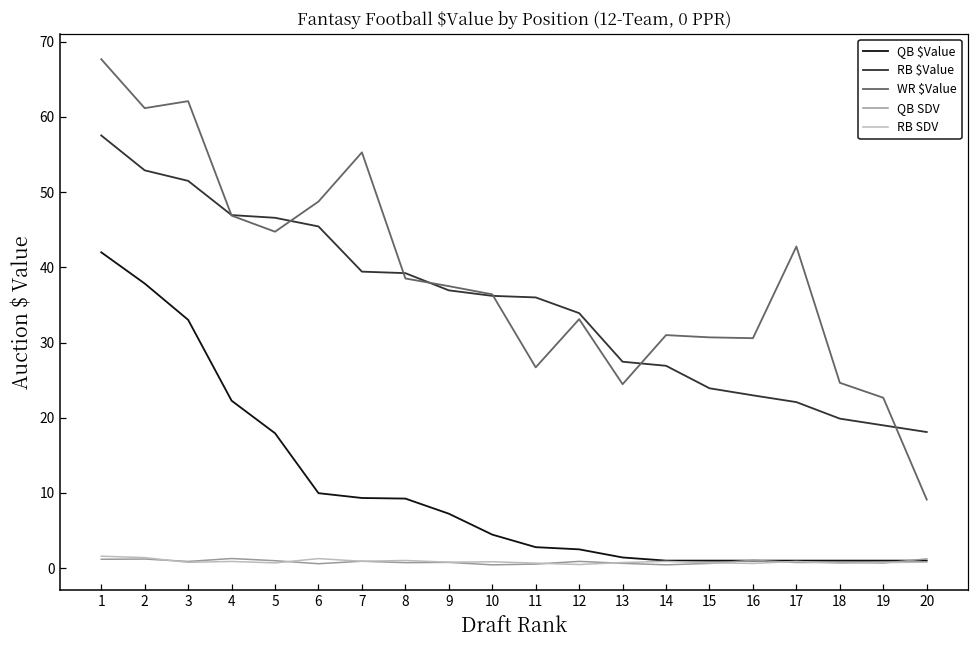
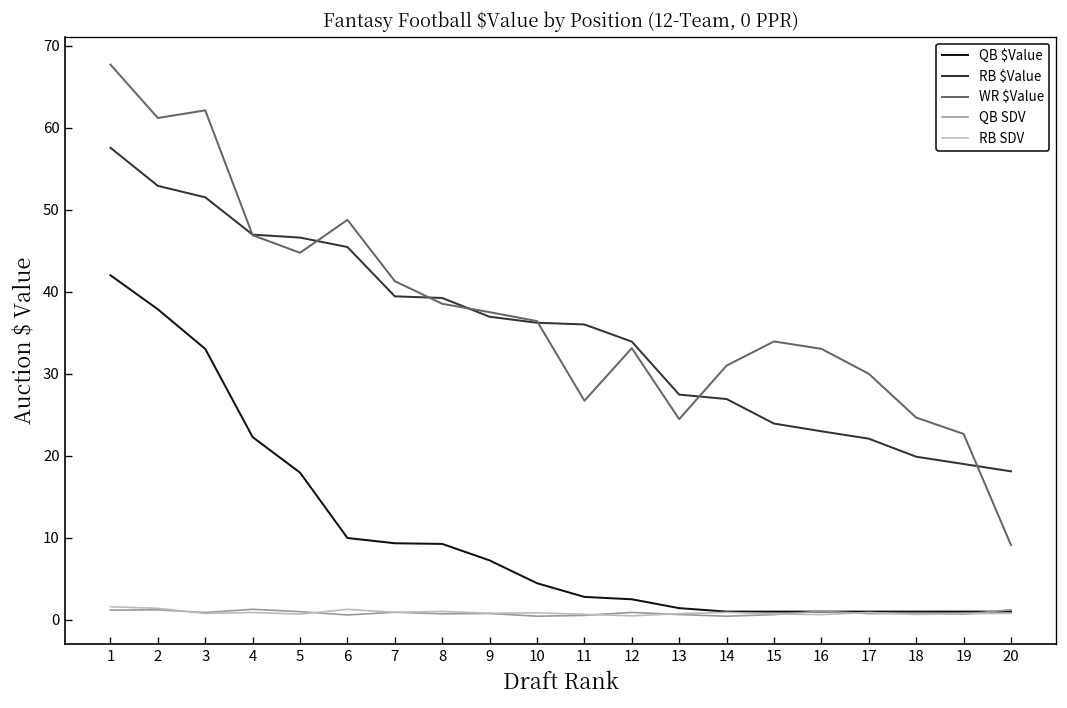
  {
    "WR $Value": {
      "1": 68,
      "2": 61,
      "3": 62,
      "5": 45,
      "6": 49,
-     "7": 55,
+     "7": 41,
      "8": 39,
      "9": 38,
      "11": 27,
      "12": 33,
      "13": 24,
      "14": 31,
-     "15": 31,
-     "16": 31,
-     "17": 43,
+     "15": 34,
+     "16": 33,
+     "17": 30,
      "18": 25,
      "19": 23,
      "20": 9
    }
  }
